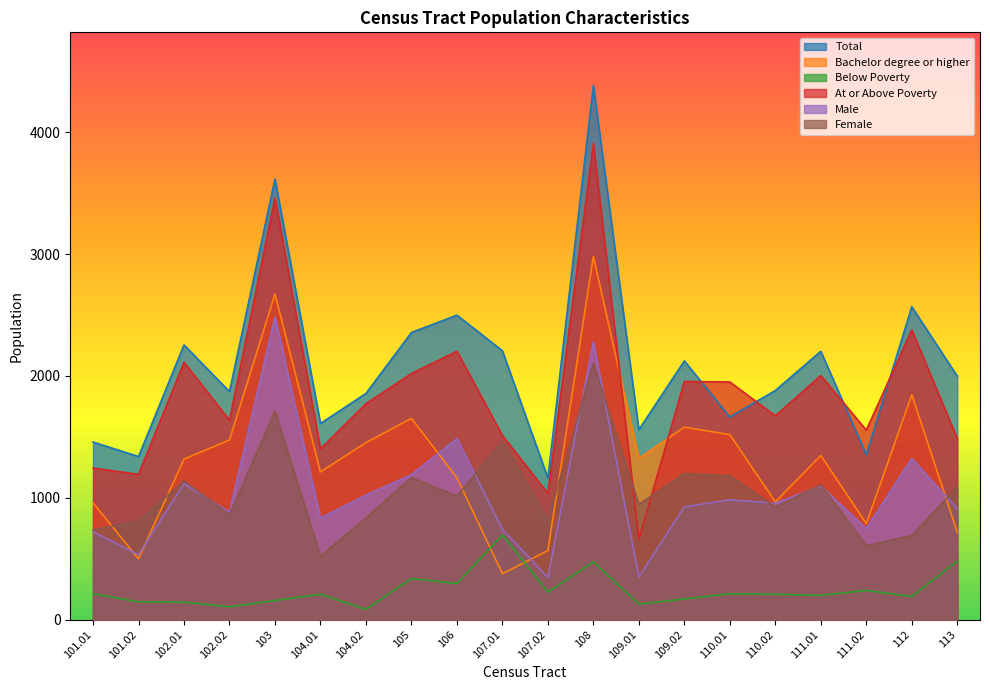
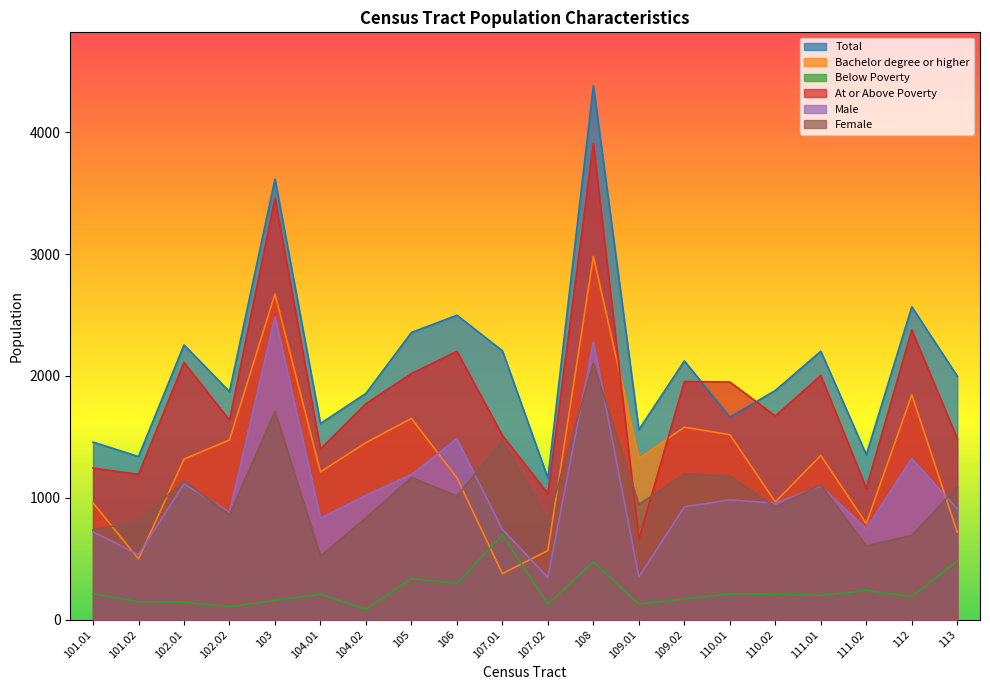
  {
    "Total": {
      "101.01": 1460,
      "101.02": 1340,
      "102.01": 2250,
      "102.02": 1870,
      "103": 3620,
      "104.01": 1610,
      "104.02": 1860,
      "105": 2360,
      "106": 2500,
      "107.01": 2210,
      "107.02": 1160,
      "108": 4380,
      "109.01": 1560,
      "109.02": 2120,
      "110.01": 1660,
      "110.02": 1880,
      "111.01": 2200,
      "111.02": 1350,
      "112": 2570,
      "113": 2000
    },
    "Bachelor degree or higher": {
      "101.01": 960,
      "101.02": 500,
      "102.01": 1320,
      "102.02": 1470,
      "103": 2670,
      "104.01": 1210,
      "104.02": 1450,
      "105": 1650,
      "106": 1160,
      "107.01": 380,
      "107.02": 570,
      "108": 2980,
      "109.01": 1320,
      "109.02": 1580,
      "110.01": 1520,
      "111.01": 1350,
      "111.02": 790,
      "112": 1850,
      "113": 720
    },
    "Below Poverty": {
      "101.01": 210,
      "101.02": 150,
      "102.01": 140,
      "102.02": 110,
      "103": 160,
      "104.01": 210,
      "104.02": 80,
      "105": 340,
      "106": 300,
      "107.01": 700,
-     "107.02": 230,
+     "107.02": 130,
      "108": 470,
      "109.01": 130,
      "109.02": 170,
      "110.01": 210,
      "110.02": 210,
      "111.01": 200,
      "111.02": 240,
      "112": 190,
      "113": 480
    },
    "At or Above Poverty": {
      "101.01": 1240,
      "101.02": 1190,
      "102.01": 2110,
      "102.02": 1640,
      "103": 3460,
      "104.01": 1400,
      "104.02": 1770,
      "105": 2020,
      "106": 2200,
      "107.01": 1510,
      "107.02": 1040,
      "108": 3910,
      "109.01": 660,
      "109.02": 1950,
      "110.01": 1950,
      "110.02": 1670,
      "111.01": 2000,
-     "111.02": 1560,
+     "111.02": 1080,
      "112": 2380,
      "113": 1490
    },
    "Male": {
      "101.02": 530,
      "102.01": 1120,
      "103": 2490,
      "104.01": 830,
      "104.02": 1020,
      "105": 1190,
      "106": 1480,
      "107.01": 740,
      "107.02": 350,
      "108": 2280,
      "109.01": 350,
      "109.02": 930,
      "110.01": 980,
      "111.02": 750,
      "112": 1320,
      "113": 910
    },
    "Female": {
      "101.02": 810,
      "102.01": 1140,
      "103": 1710,
      "104.01": 520,
      "104.02": 840,
      "105": 1170,
      "106": 1010,
      "107.01": 1470,
      "107.02": 820,
      "108": 2100,
      "109.01": 950,
      "109.02": 1200,
      "110.01": 1180,
      "110.02": 930,
      "111.02": 610,
      "112": 690,
      "113": 1090
    }
  }
